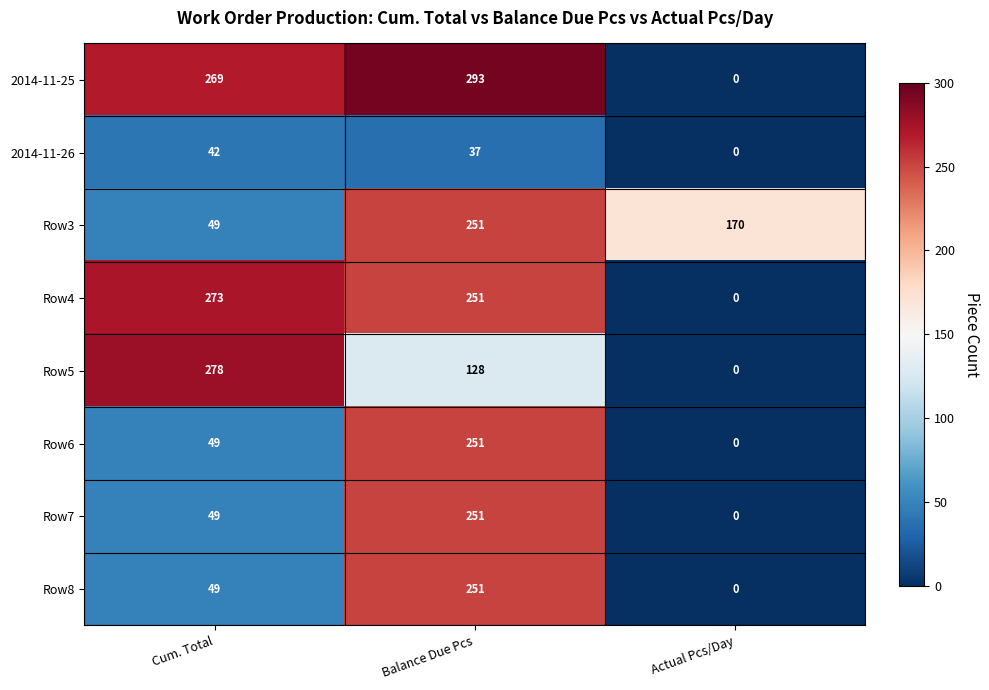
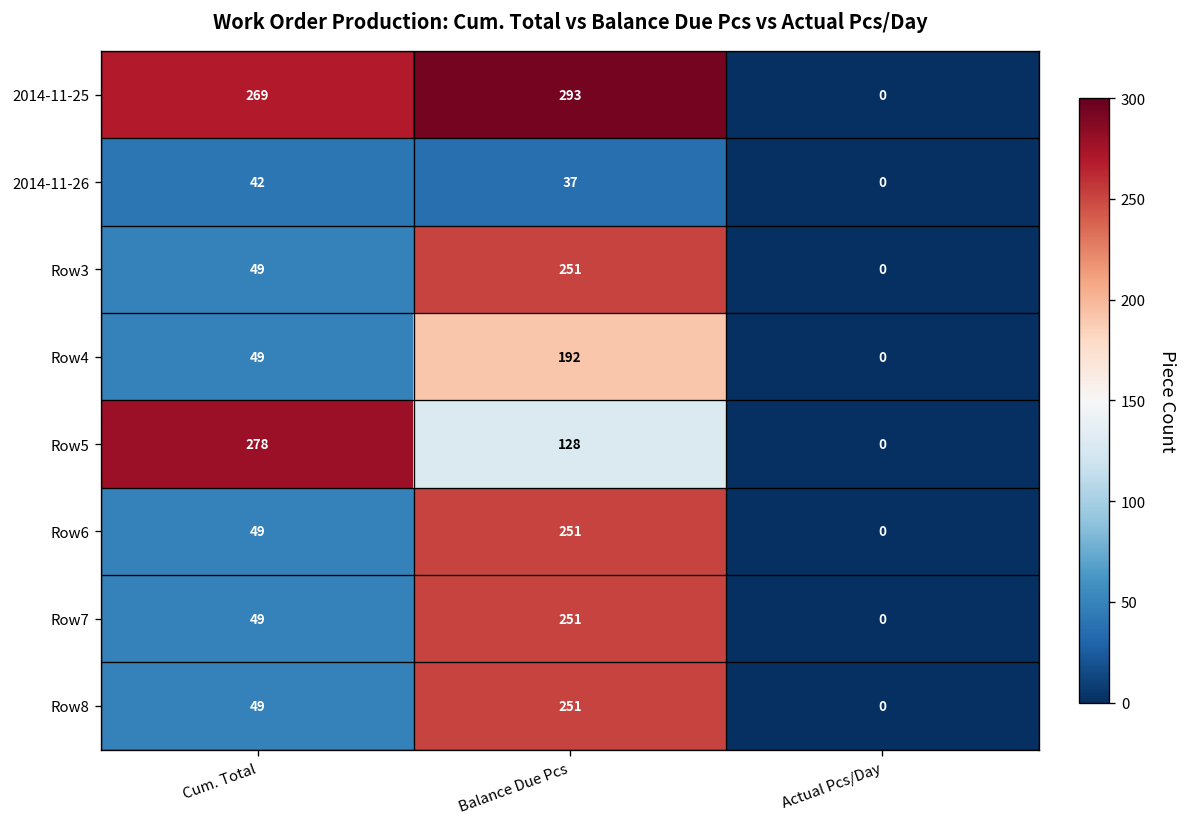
  {
    "2014-11-25": {
      "Cum. Total": 269,
      "Balance Due Pcs": 293,
      "Actual Pcs/Day": 0
    },
    "2014-11-26": {
      "Cum. Total": 42,
      "Balance Due Pcs": 37,
      "Actual Pcs/Day": 0
    },
    "Row3": {
      "Cum. Total": 49,
      "Balance Due Pcs": 251,
-     "Actual Pcs/Day": 170
+     "Actual Pcs/Day": 0
    },
    "Row4": {
-     "Cum. Total": 273,
-     "Balance Due Pcs": 251,
+     "Cum. Total": 49,
+     "Balance Due Pcs": 192,
      "Actual Pcs/Day": 0
    },
    "Row5": {
      "Cum. Total": 278,
      "Balance Due Pcs": 128,
      "Actual Pcs/Day": 0
    },
    "Row6": {
      "Cum. Total": 49,
      "Balance Due Pcs": 251,
      "Actual Pcs/Day": 0
    },
    "Row7": {
      "Cum. Total": 49,
      "Balance Due Pcs": 251,
      "Actual Pcs/Day": 0
    },
    "Row8": {
      "Cum. Total": 49,
      "Balance Due Pcs": 251,
      "Actual Pcs/Day": 0
    }
  }
